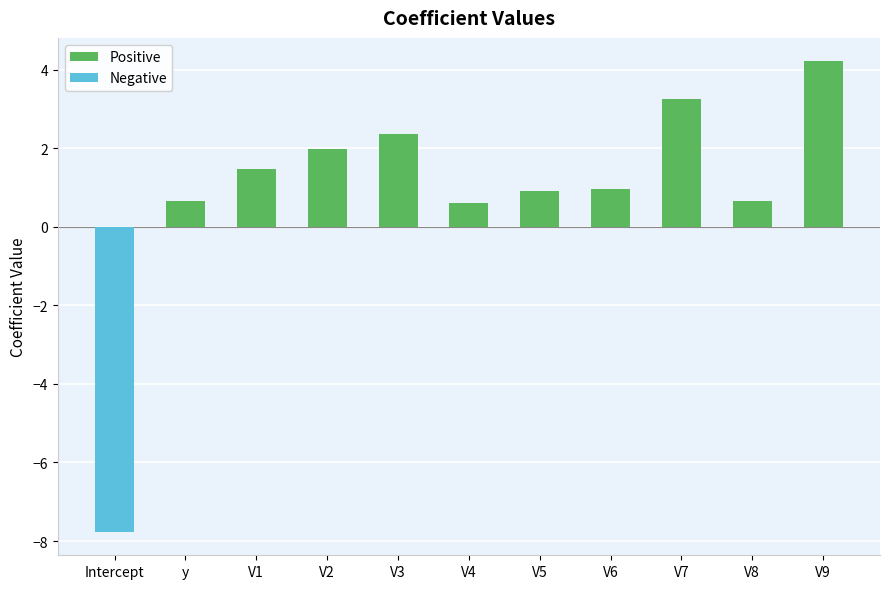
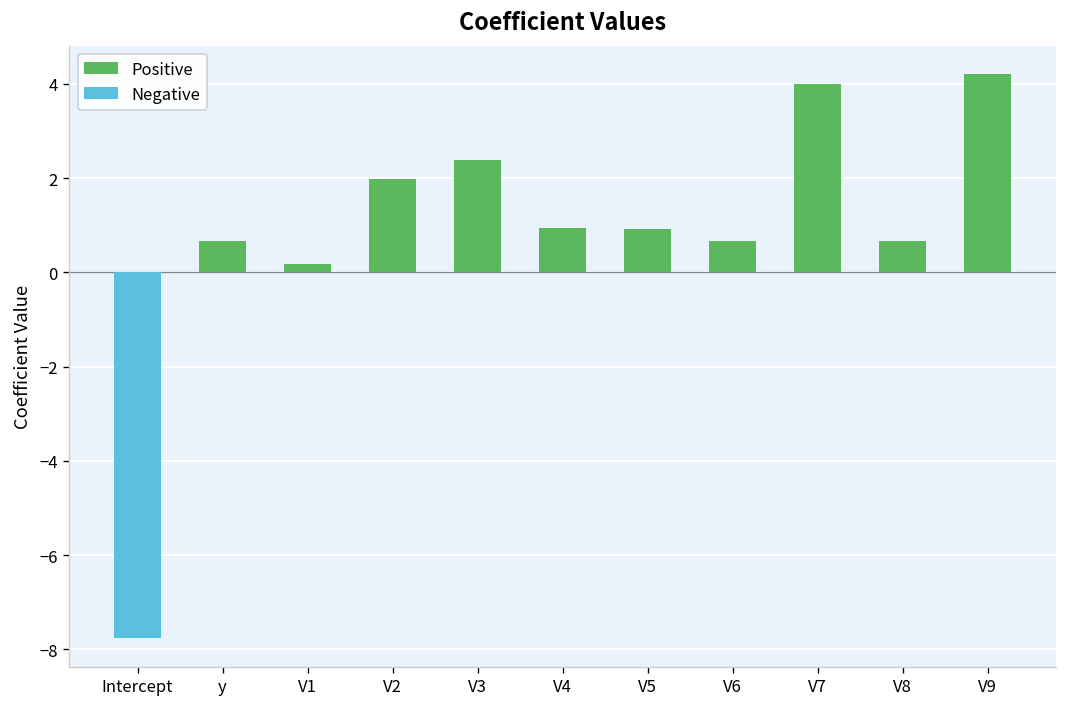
  {
    "Positive": {
      "y": 0.7,
-     "V1": 1.5,
+     "V1": 0.2,
      "V2": 2.0,
      "V3": 2.4,
-     "V4": 0.6,
+     "V4": 0.9,
      "V5": 0.9,
-     "V6": 1.0,
-     "V7": 3.2,
+     "V6": 0.7,
+     "V7": 4.0,
      "V8": 0.7,
      "V9": 4.2
    },
    "Negative": {
      "Intercept": -7.8
    }
  }
